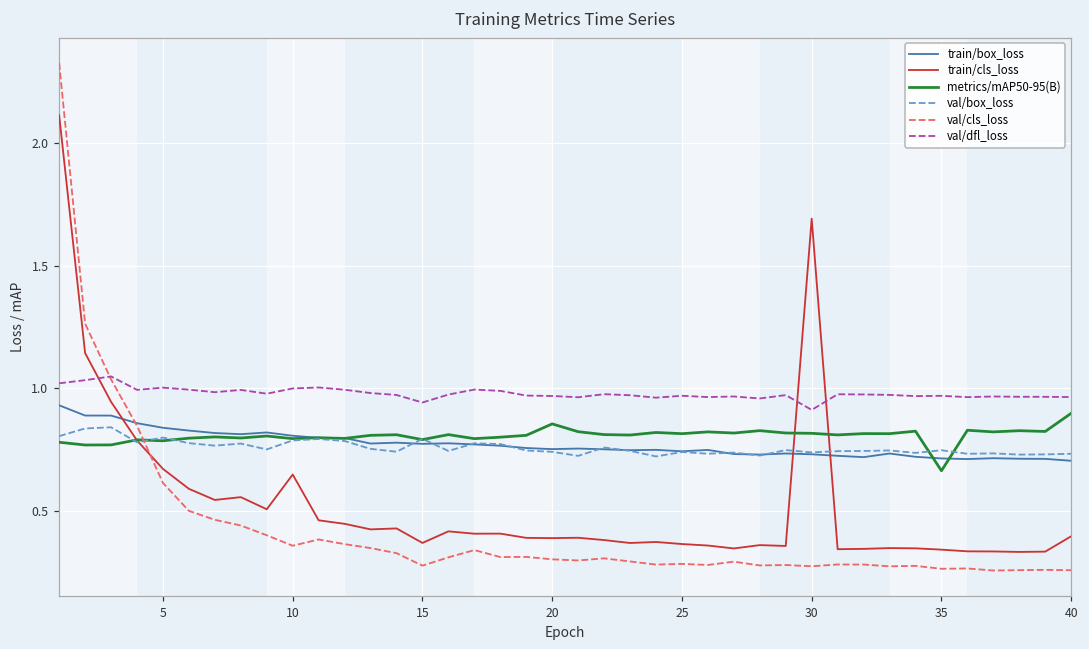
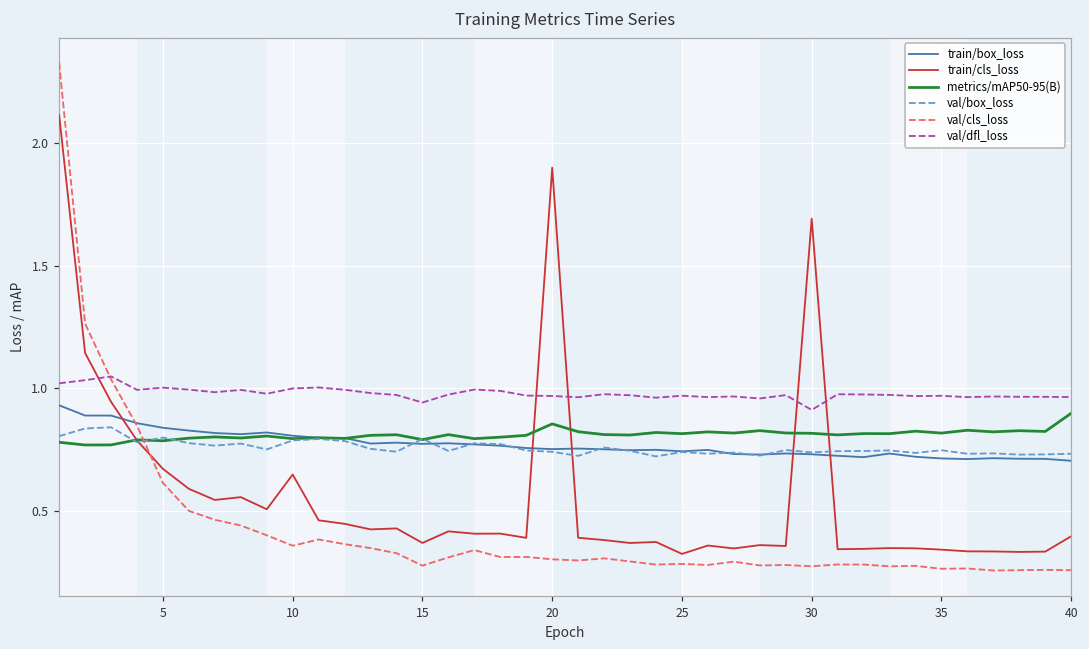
  {
    "train/cls_loss": {
      "5": 0.67,
      "10": 0.65,
      "15": 0.37,
-     "20": 0.39,
-     "25": 0.36,
+     "20": 1.90,
+     "25": 0.32,
      "30": 1.69,
      "35": 0.34,
      "40": 0.40
    },
    "metrics/mAP50-95(B)": {
      "5": 0.79,
      "20": 0.85,
      "25": 0.81,
      "30": 0.82,
-     "35": 0.66,
+     "35": 0.82,
      "40": 0.90
    },
    "val/cls_loss": {
      "5": 0.61,
      "10": 0.36,
      "15": 0.28,
      "20": 0.30,
      "25": 0.28,
      "30": 0.27,
      "35": 0.26,
      "40": 0.26
    },
    "val/dfl_loss": {
      "5": 1.00,
      "10": 1.00,
      "15": 0.94,
      "20": 0.97,
      "25": 0.97,
      "30": 0.91,
      "35": 0.97,
      "40": 0.96
    }
  }
